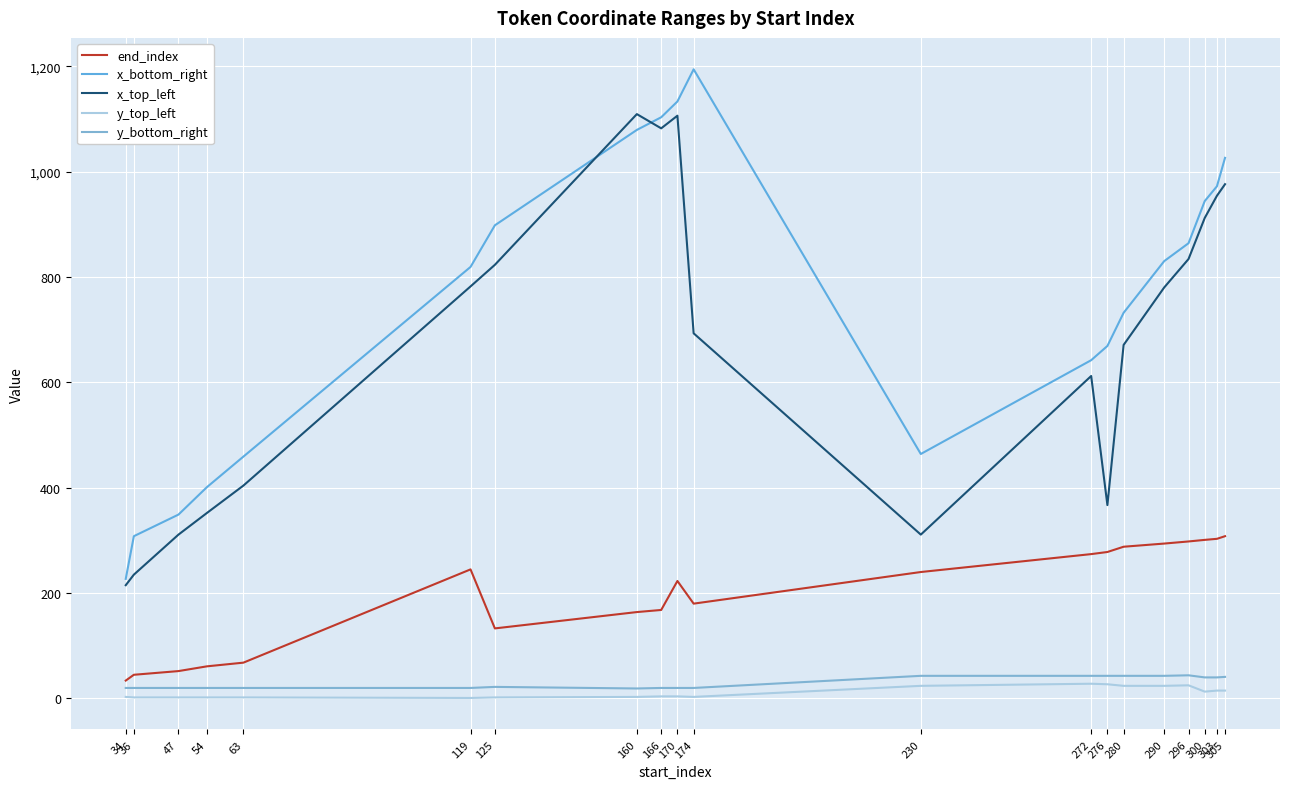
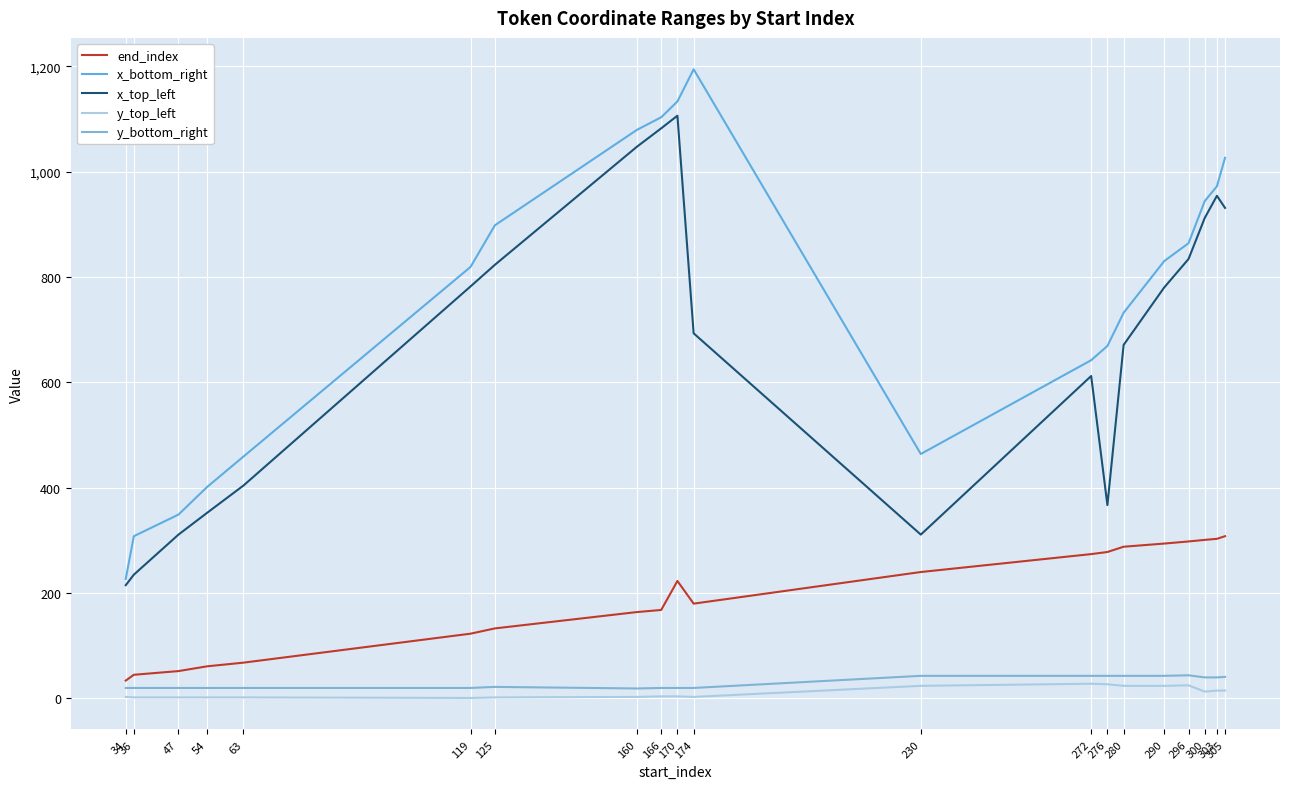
  {
    "end_index": {
      "34": "30",
      "36": "50",
      "47": "50",
      "54": "60",
      "63": "70",
-     "119": "250",
+     "119": "120",
      "125": "130",
      "160": "160",
      "166": "170",
      "170": "220",
      "174": "180",
      "230": "240",
      "272": "270",
      "276": "280",
      "280": "290",
      "290": "290",
      "296": "300",
      "300": "300",
      "303": "300",
      "305": "310"
    },
    "x_top_left": {
      "34": "220",
      "36": "240",
      "47": "310",
      "54": "350",
      "63": "400",
      "119": "780",
      "125": "820",
-     "160": "1,110",
+     "160": "1,050",
      "166": "1,080",
      "170": "1,110",
      "174": "690",
      "230": "310",
      "272": "610",
      "276": "370",
      "280": "670",
      "290": "780",
      "296": "830",
      "300": "910",
      "303": "950",
-     "305": "980"
+     "305": "930"
    }
  }
